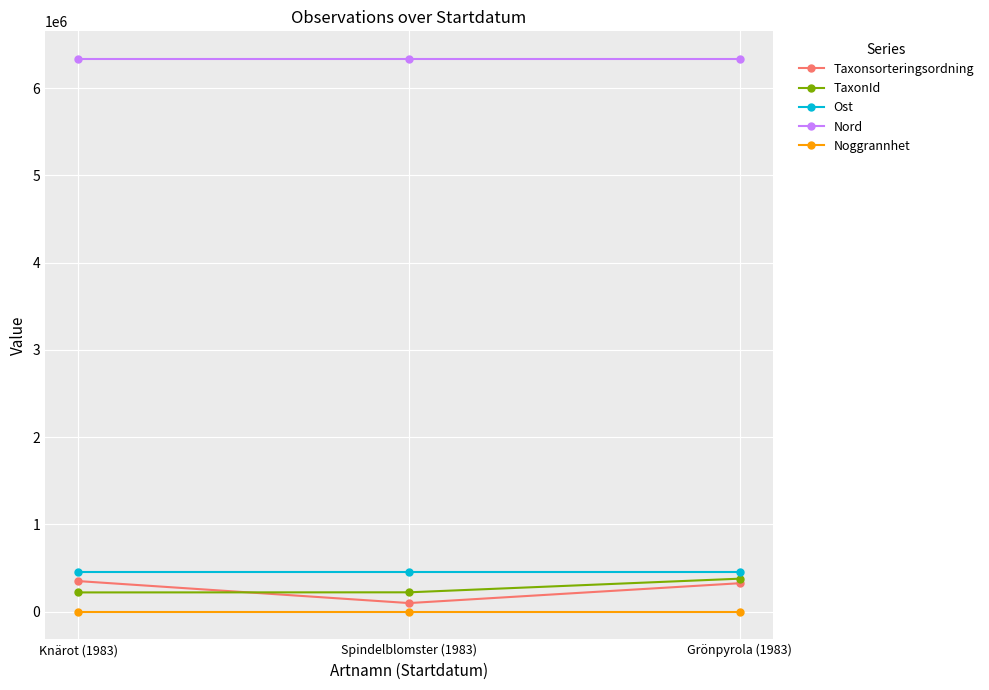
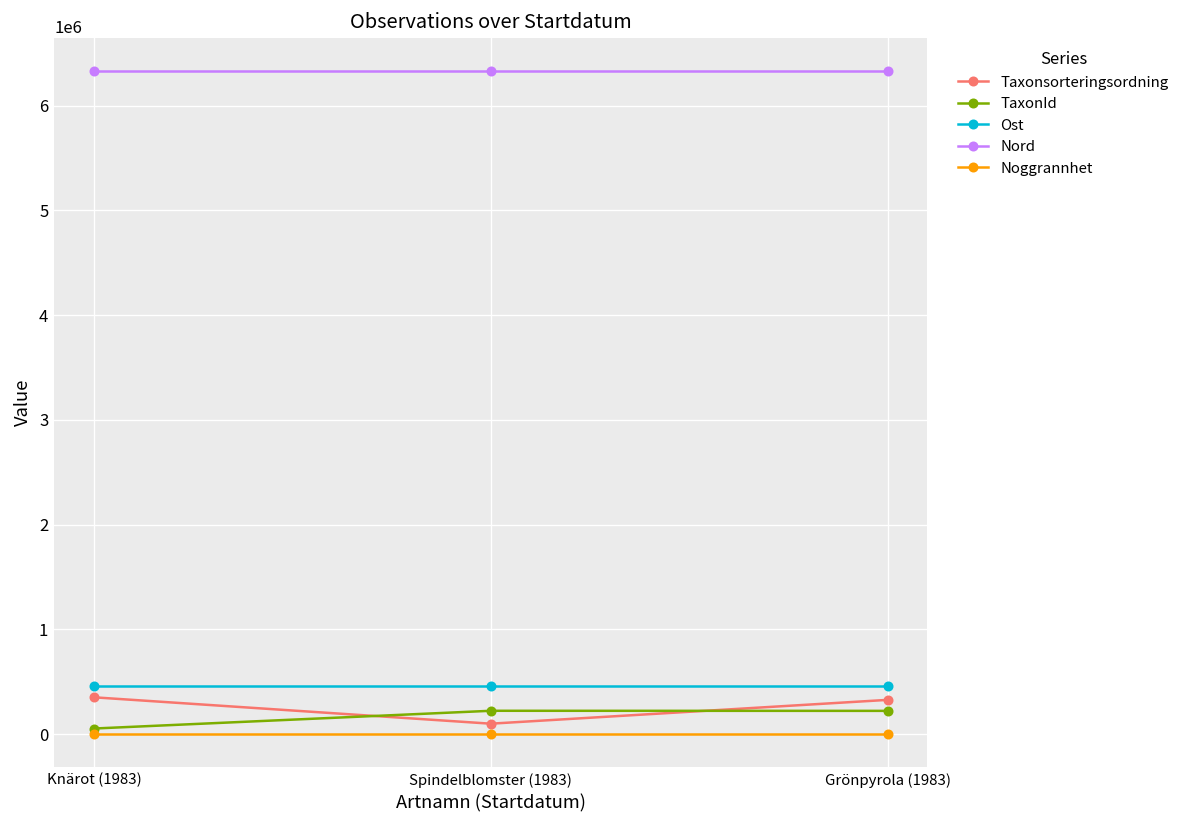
  {
    "Taxonsorteringsordning": {
      "Knärot (1983)": 400000,
      "Spindelblomster (1983)": 100000,
      "Grönpyrola (1983)": 300000
    },
    "TaxonId": {
-     "Knärot (1983)": 200000,
+     "Knärot (1983)": 100000,
      "Spindelblomster (1983)": 200000,
-     "Grönpyrola (1983)": 400000
+     "Grönpyrola (1983)": 200000
    },
    "Ost": {
      "Knärot (1983)": 500000,
      "Spindelblomster (1983)": 500000,
      "Grönpyrola (1983)": 500000
    },
    "Nord": {
      "Knärot (1983)": 6300000,
      "Spindelblomster (1983)": 6300000,
      "Grönpyrola (1983)": 6300000
    },
    "Noggrannhet": {
      "Knärot (1983)": 0,
      "Spindelblomster (1983)": 0,
      "Grönpyrola (1983)": 0
    }
  }
